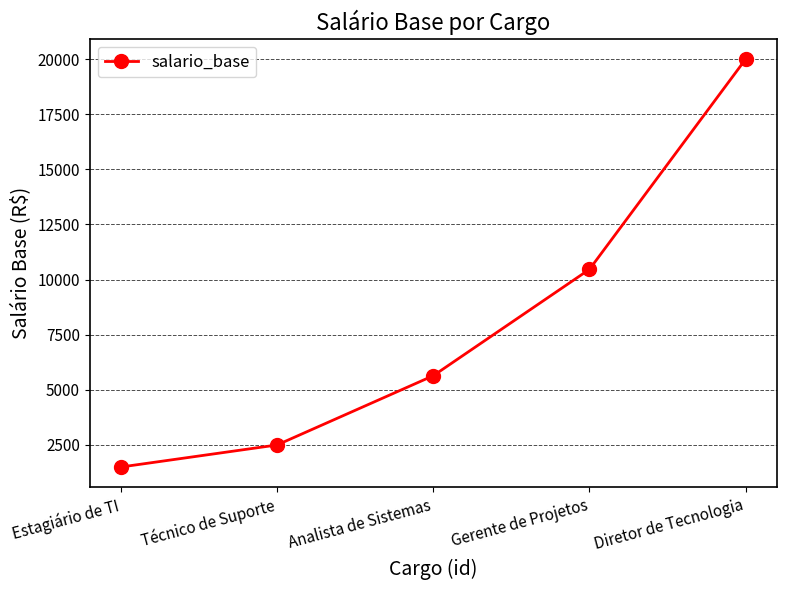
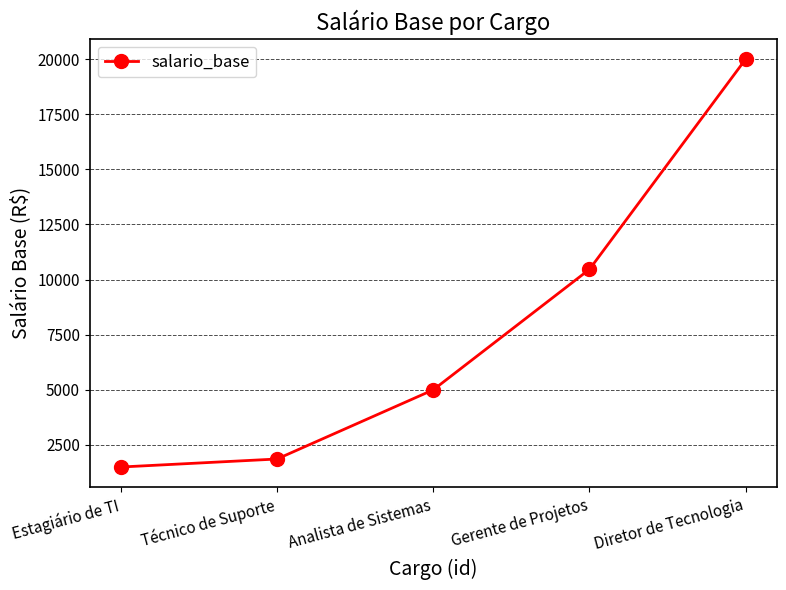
  {
    "Estagiário de TI": 1500,
-   "Técnico de Suporte": 2500,
-   "Analista de Sistemas": 5600,
+   "Técnico de Suporte": 1900,
+   "Analista de Sistemas": 5000,
    "Gerente de Projetos": 10500,
    "Diretor de Tecnologia": 20000
  }
